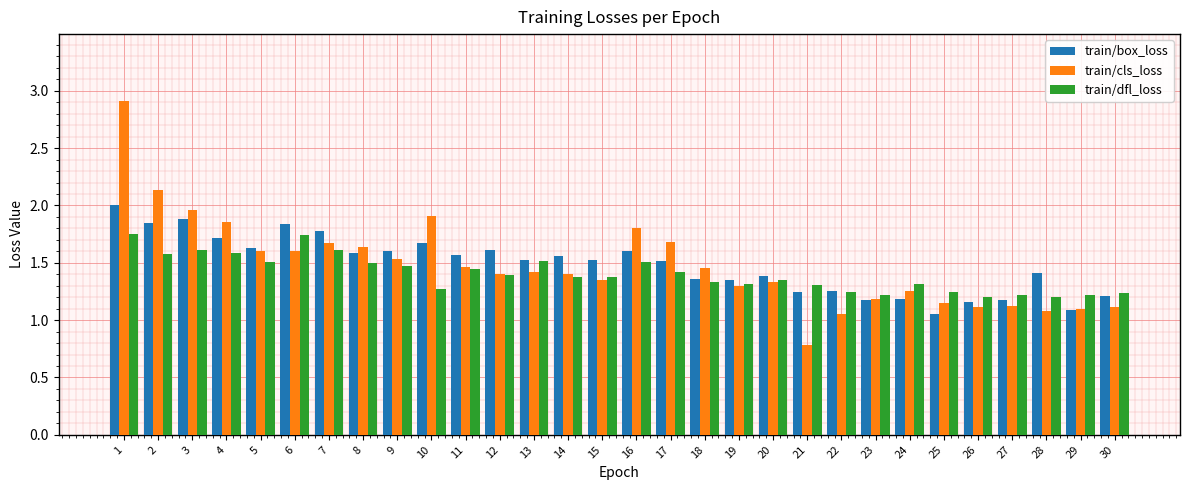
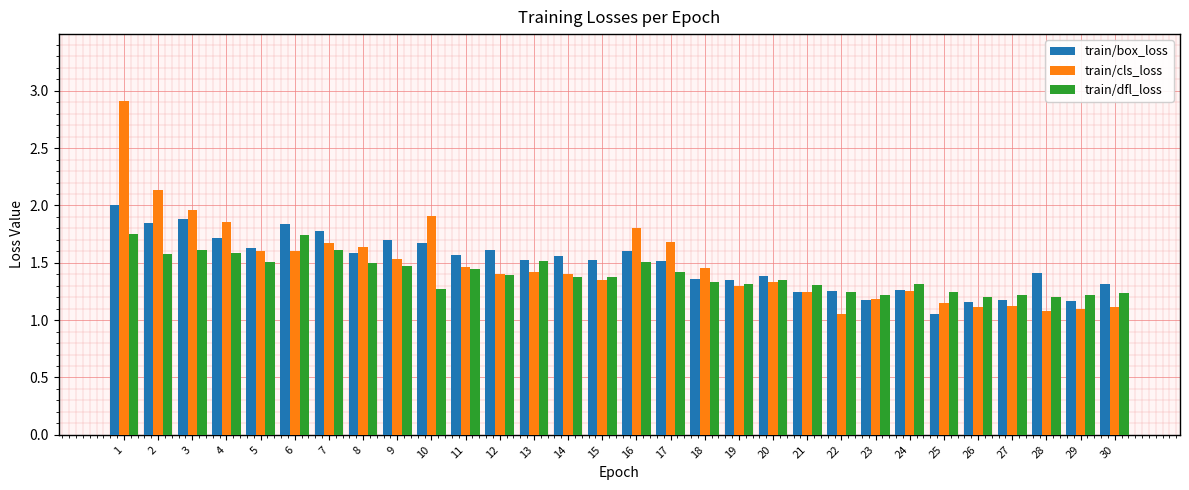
  {
    "train/box_loss": {
      "1": 2.00,
      "2": 1.85,
      "3": 1.88,
      "4": 1.72,
      "5": 1.63,
      "6": 1.84,
      "7": 1.77,
      "8": 1.59,
-     "9": 1.60,
+     "9": 1.70,
      "10": 1.67,
      "11": 1.57,
      "12": 1.62,
      "13": 1.53,
      "14": 1.56,
      "15": 1.52,
      "16": 1.60,
      "17": 1.51,
      "18": 1.36,
      "19": 1.35,
      "20": 1.38,
      "21": 1.25,
      "22": 1.26,
      "23": 1.18,
-     "24": 1.18,
+     "24": 1.26,
      "25": 1.06,
      "26": 1.16,
      "27": 1.17,
      "28": 1.41,
-     "29": 1.09,
-     "30": 1.21
+     "29": 1.17,
+     "30": 1.32
    },
    "train/cls_loss": {
      "1": 2.91,
      "2": 2.13,
      "3": 1.96,
      "4": 1.86,
      "5": 1.60,
      "6": 1.60,
      "7": 1.67,
      "8": 1.64,
      "9": 1.54,
      "10": 1.91,
      "11": 1.46,
      "12": 1.40,
      "13": 1.42,
      "14": 1.40,
      "15": 1.35,
      "16": 1.80,
      "17": 1.68,
      "18": 1.45,
      "19": 1.30,
      "20": 1.33,
-     "21": 0.78,
+     "21": 1.24,
      "22": 1.05,
      "23": 1.18,
      "24": 1.25,
      "25": 1.15,
      "26": 1.11,
      "27": 1.12,
      "28": 1.08,
      "29": 1.09,
      "30": 1.11
    },
    "train/dfl_loss": {
      "1": 1.75,
      "2": 1.58,
      "3": 1.61,
      "4": 1.58,
      "5": 1.51,
      "6": 1.74,
      "7": 1.61,
      "8": 1.50,
      "9": 1.47,
      "10": 1.28,
      "11": 1.45,
      "12": 1.39,
      "13": 1.52,
      "14": 1.38,
      "15": 1.38,
      "16": 1.51,
      "17": 1.42,
      "18": 1.33,
      "19": 1.31,
      "20": 1.35,
      "21": 1.31,
      "22": 1.25,
      "23": 1.22,
      "24": 1.32,
      "25": 1.25,
      "26": 1.20,
      "27": 1.21,
      "28": 1.20,
      "29": 1.22,
      "30": 1.24
    }
  }
